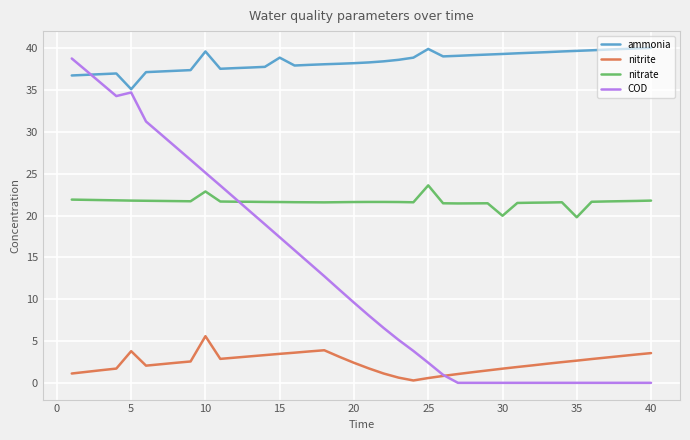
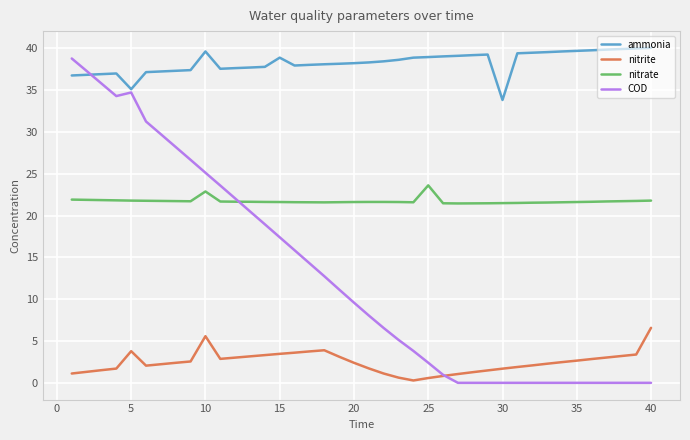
  {
    "ammonia": {
      "5": 35,
      "10": 40,
      "15": 39,
      "20": 38,
-     "25": 40,
-     "30": 39,
+     "25": 39,
+     "30": 34,
      "35": 40
    },
    "nitrite": {
      "5": 4,
      "10": 6,
      "15": 3,
      "20": 2,
      "25": 1,
      "30": 2,
      "35": 3,
-     "40": 4
+     "40": 7
    },
    "nitrate": {
      "5": 22,
      "10": 23,
      "15": 22,
      "20": 22,
      "25": 24,
-     "30": 20,
-     "35": 20,
+     "30": 21,
+     "35": 22,
      "40": 22
    },
    "COD": {
      "5": 35,
      "10": 25,
      "15": 17,
      "20": 10,
      "25": 2,
      "30": 0,
      "35": 0,
      "40": 0
    }
  }
